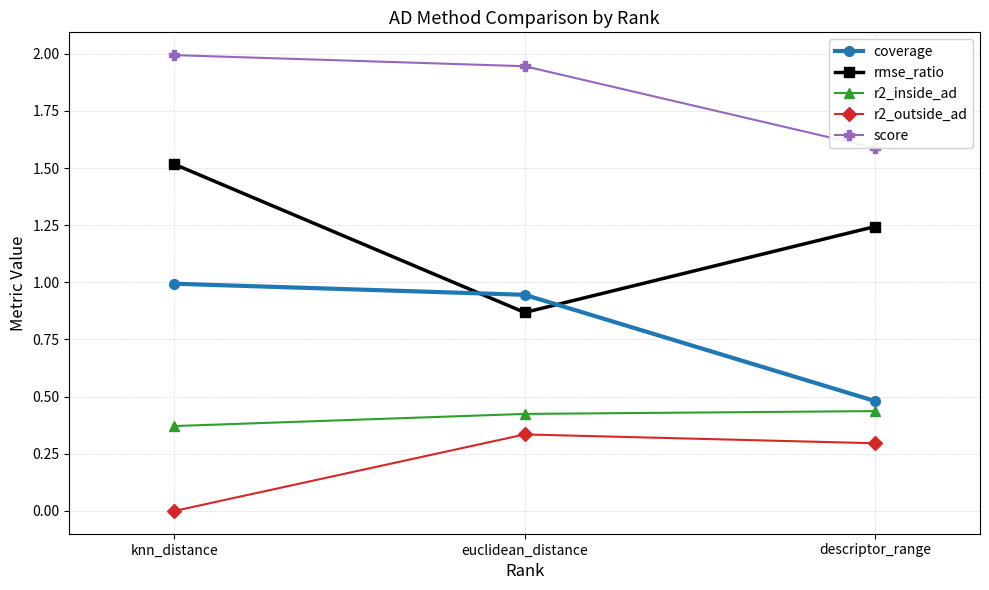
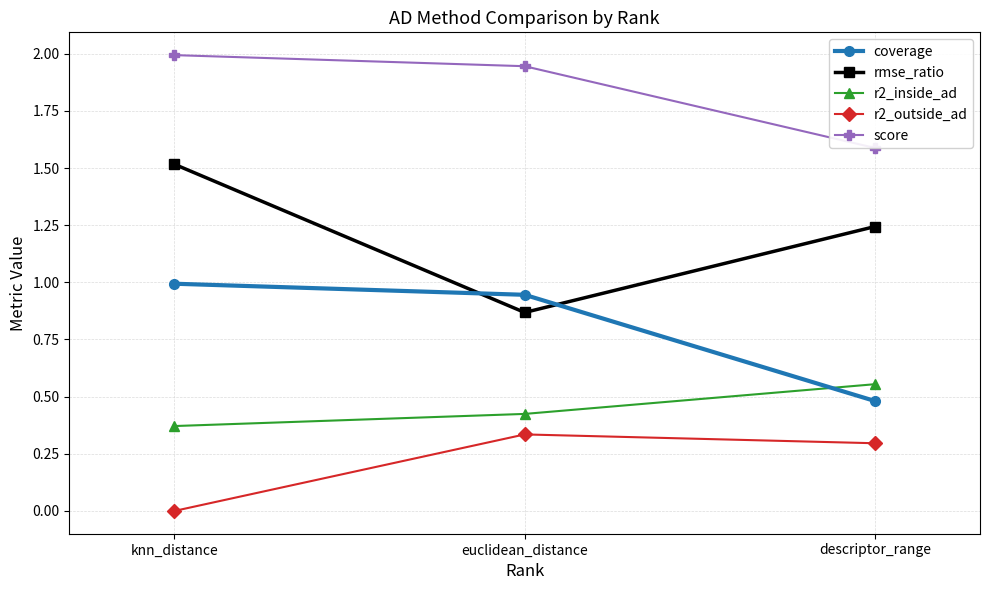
  {
    "coverage": {
      "knn_distance": 0.99,
      "euclidean_distance": 0.95,
      "descriptor_range": 0.48
    },
    "rmse_ratio": {
      "knn_distance": 1.52,
      "euclidean_distance": 0.87,
      "descriptor_range": 1.24
    },
    "r2_inside_ad": {
      "knn_distance": 0.37,
      "euclidean_distance": 0.42,
-     "descriptor_range": 0.44
+     "descriptor_range": 0.55
    },
    "r2_outside_ad": {
      "knn_distance": 0.00,
      "euclidean_distance": 0.33,
      "descriptor_range": 0.30
    },
    "score": {
      "knn_distance": 1.99,
      "euclidean_distance": 1.95
    }
  }
